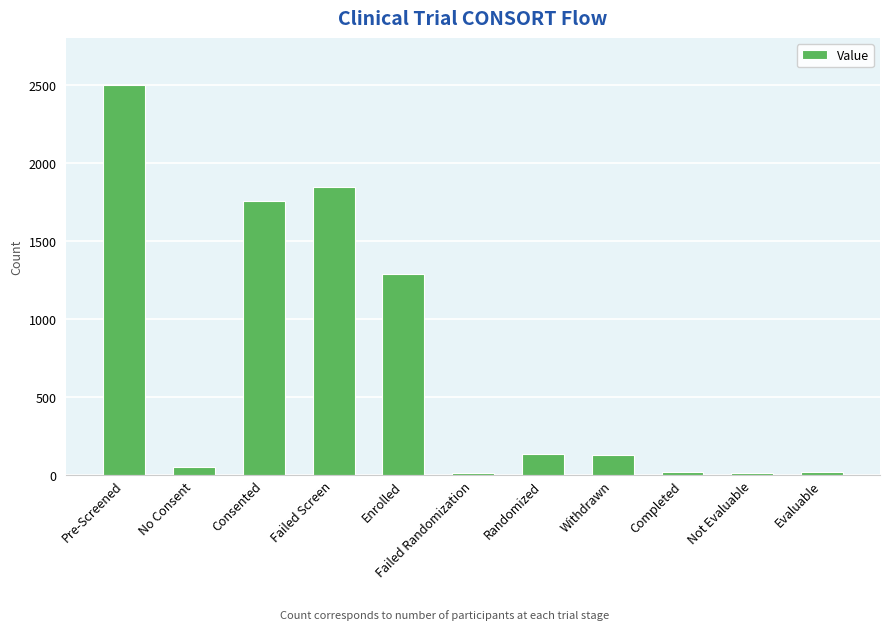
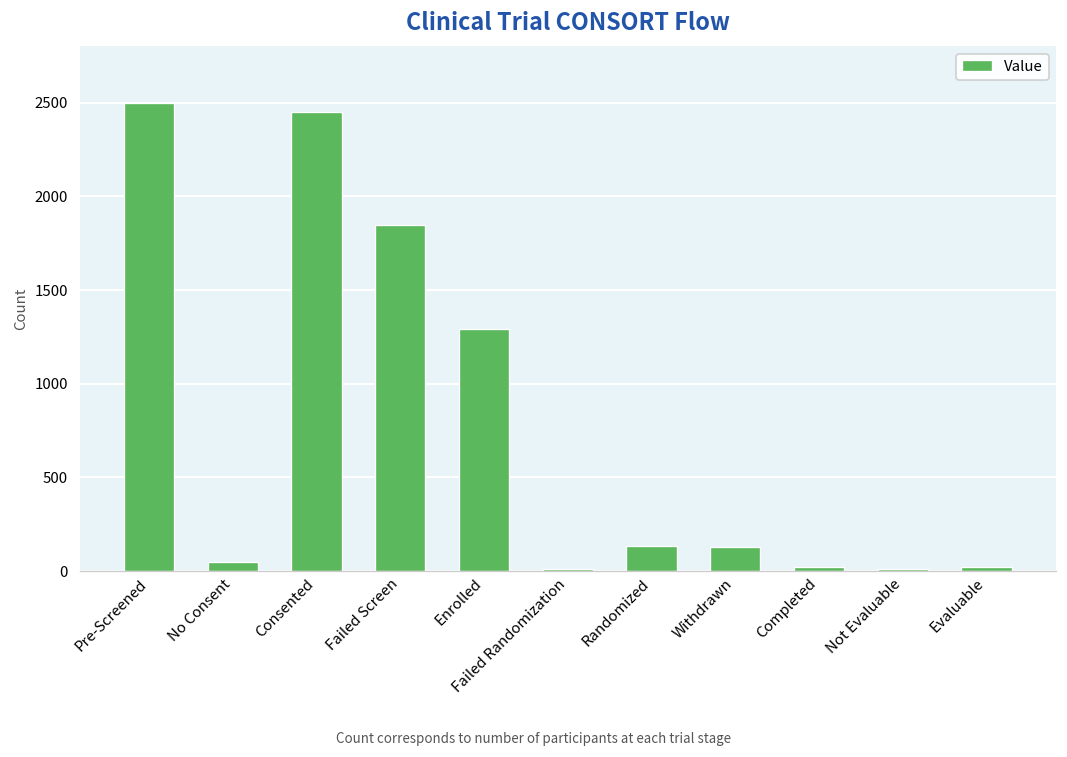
  {
    "Pre-Screened": 2500,
    "No Consent": 50,
-   "Consented": 1750,
+   "Consented": 2450,
    "Failed Screen": 1850,
    "Enrolled": 1290,
    "Randomized": 130,
    "Withdrawn": 130,
    "Completed": 20,
    "Evaluable": 20
  }
